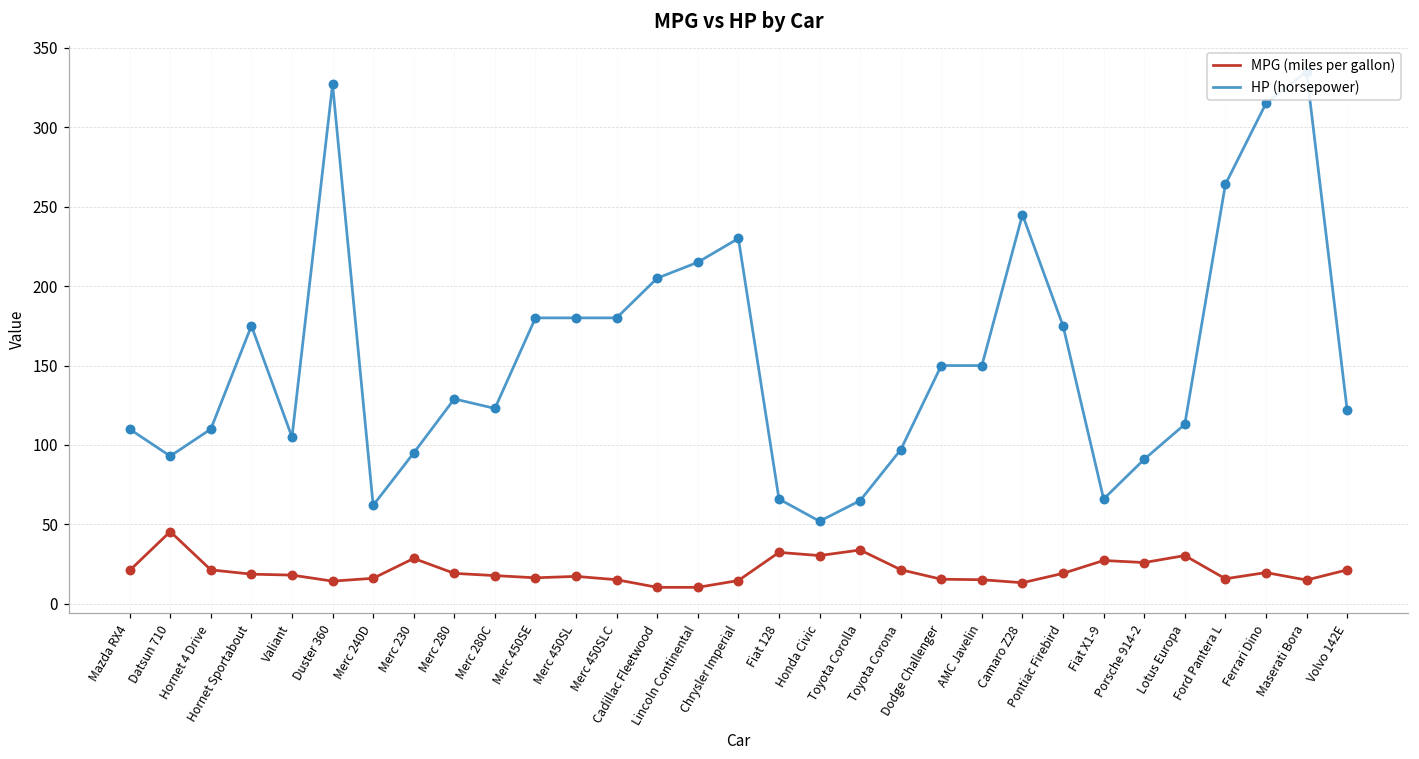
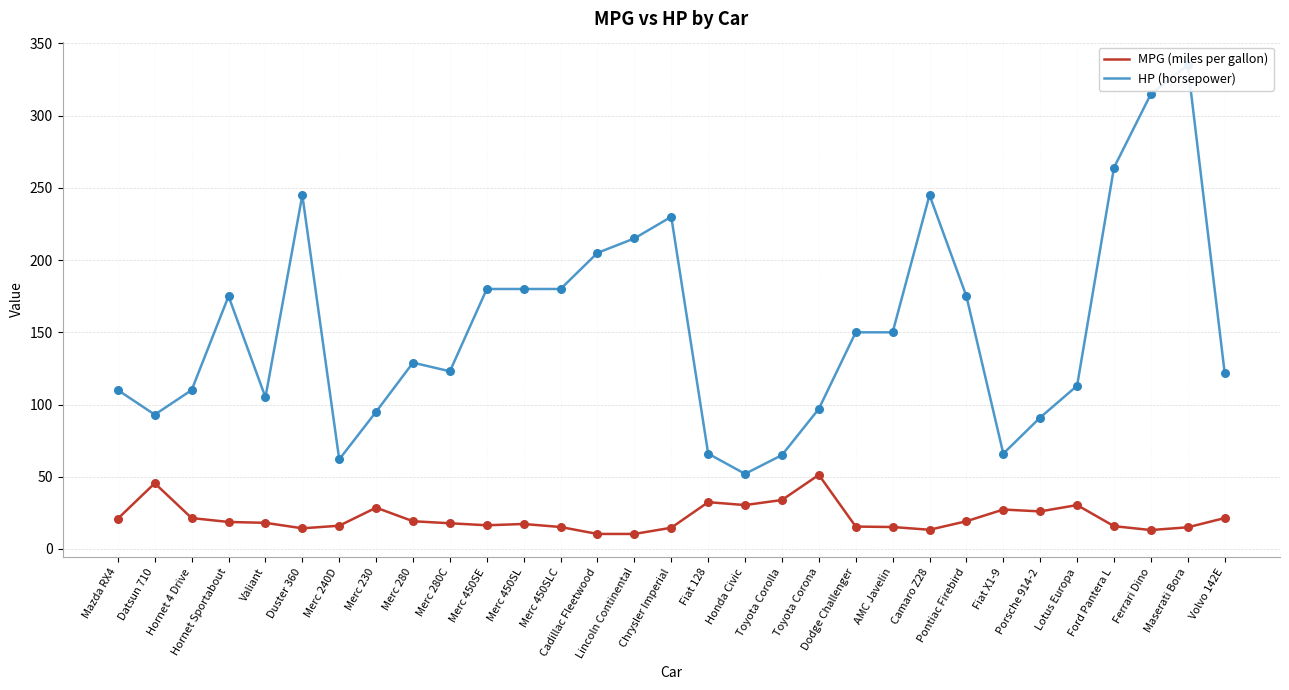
  {
    "MPG (miles per gallon)": {
      "Mazda RX4": 21,
      "Datsun 710": 46,
      "Hornet 4 Drive": 21,
      "Hornet Sportabout": 19,
      "Valiant": 18,
      "Duster 360": 14,
      "Merc 240D": 16,
      "Merc 230": 29,
      "Merc 280": 19,
      "Merc 280C": 18,
      "Merc 450SE": 16,
      "Merc 450SL": 17,
      "Merc 450SLC": 15,
      "Cadillac Fleetwood": 10,
      "Lincoln Continental": 10,
      "Chrysler Imperial": 15,
      "Fiat 128": 32,
      "Honda Civic": 30,
      "Toyota Corolla": 34,
-     "Toyota Corona": 22,
+     "Toyota Corona": 51,
      "Dodge Challenger": 16,
      "AMC Javelin": 15,
      "Camaro Z28": 13,
      "Pontiac Firebird": 19,
      "Fiat X1-9": 27,
      "Porsche 914-2": 26,
      "Lotus Europa": 30,
      "Ford Pantera L": 16,
-     "Ferrari Dino": 20,
+     "Ferrari Dino": 13,
      "Maserati Bora": 15,
      "Volvo 142E": 21
    },
    "HP (horsepower)": {
      "Mazda RX4": 110,
      "Datsun 710": 93,
      "Hornet 4 Drive": 110,
      "Hornet Sportabout": 175,
      "Valiant": 105,
-     "Duster 360": 327,
+     "Duster 360": 245,
      "Merc 240D": 62,
      "Merc 230": 95,
      "Merc 280": 129,
      "Merc 280C": 123,
      "Merc 450SE": 180,
      "Merc 450SL": 180,
      "Merc 450SLC": 180,
      "Cadillac Fleetwood": 205,
      "Lincoln Continental": 215,
      "Chrysler Imperial": 230,
      "Fiat 128": 66,
      "Honda Civic": 52,
      "Toyota Corolla": 65,
      "Toyota Corona": 97,
      "Dodge Challenger": 150,
      "AMC Javelin": 150,
      "Camaro Z28": 245,
      "Pontiac Firebird": 175,
      "Fiat X1-9": 66,
      "Porsche 914-2": 91,
      "Lotus Europa": 113,
      "Ford Pantera L": 264,
      "Ferrari Dino": 315,
      "Volvo 142E": 122
    }
  }
